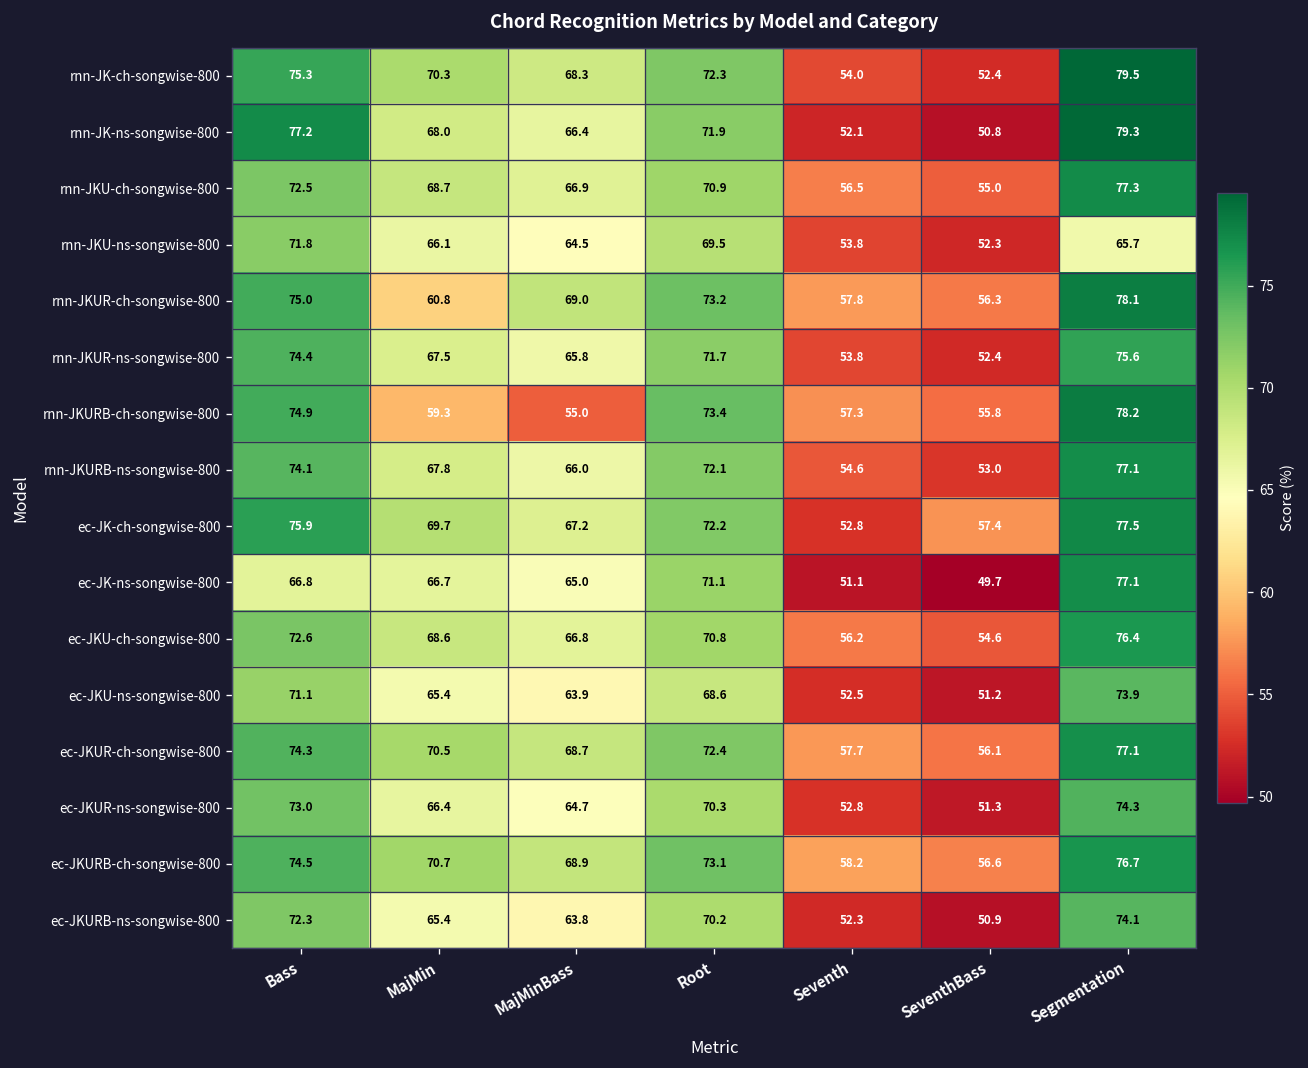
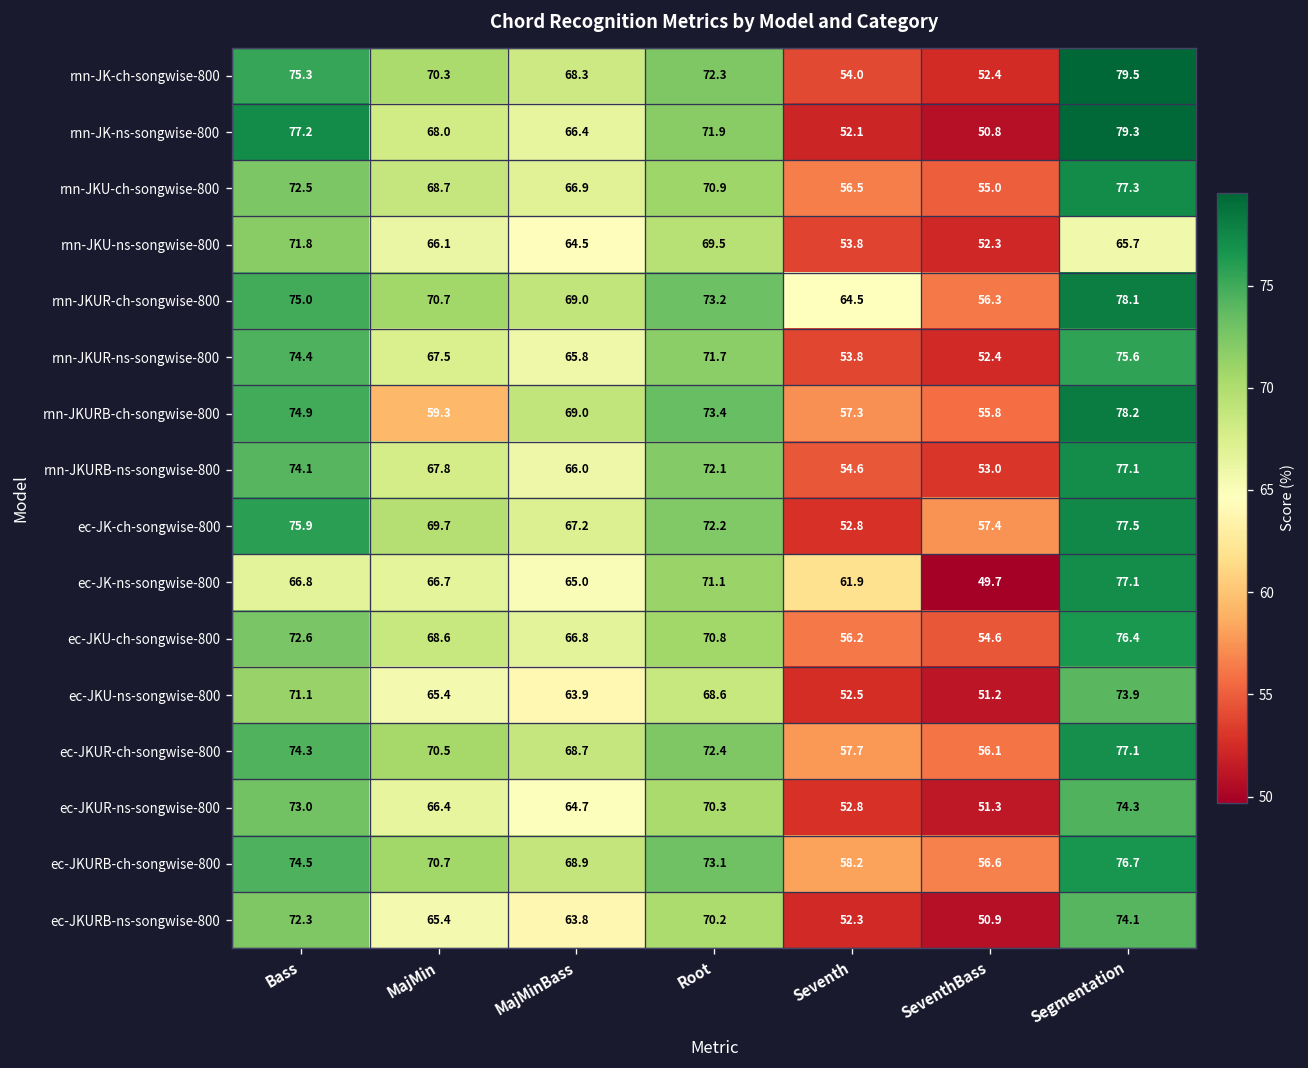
  {
    "rnn-JK-ch-songwise-800": {
      "Bass": 75.3,
      "MajMin": 70.3,
      "MajMinBass": 68.3,
      "Root": 72.3,
      "Seventh": 54.0,
      "SeventhBass": 52.4,
      "Segmentation": 79.5
    },
    "rnn-JK-ns-songwise-800": {
      "Bass": 77.2,
      "MajMin": 68.0,
      "MajMinBass": 66.4,
      "Root": 71.9,
      "Seventh": 52.1,
      "SeventhBass": 50.8,
      "Segmentation": 79.3
    },
    "rnn-JKU-ch-songwise-800": {
      "Bass": 72.5,
      "MajMin": 68.7,
      "MajMinBass": 66.9,
      "Root": 70.9,
      "Seventh": 56.5,
      "SeventhBass": 55.0,
      "Segmentation": 77.3
    },
    "rnn-JKU-ns-songwise-800": {
      "Bass": 71.8,
      "MajMin": 66.1,
      "MajMinBass": 64.5,
      "Root": 69.5,
      "Seventh": 53.8,
      "SeventhBass": 52.3,
      "Segmentation": 65.7
    },
    "rnn-JKUR-ch-songwise-800": {
      "Bass": 75.0,
-     "MajMin": 60.8,
+     "MajMin": 70.7,
      "MajMinBass": 69.0,
      "Root": 73.2,
-     "Seventh": 57.8,
+     "Seventh": 64.5,
      "SeventhBass": 56.3,
      "Segmentation": 78.1
    },
    "rnn-JKUR-ns-songwise-800": {
      "Bass": 74.4,
      "MajMin": 67.5,
      "MajMinBass": 65.8,
      "Root": 71.7,
      "Seventh": 53.8,
      "SeventhBass": 52.4,
      "Segmentation": 75.6
    },
    "rnn-JKURB-ch-songwise-800": {
      "Bass": 74.9,
      "MajMin": 59.3,
-     "MajMinBass": 55.0,
+     "MajMinBass": 69.0,
      "Root": 73.4,
      "Seventh": 57.3,
      "SeventhBass": 55.8,
      "Segmentation": 78.2
    },
    "rnn-JKURB-ns-songwise-800": {
      "Bass": 74.1,
      "MajMin": 67.8,
      "MajMinBass": 66.0,
      "Root": 72.1,
      "Seventh": 54.6,
      "SeventhBass": 53.0,
      "Segmentation": 77.1
    },
    "ec-JK-ch-songwise-800": {
      "Bass": 75.9,
      "MajMin": 69.7,
      "MajMinBass": 67.2,
      "Root": 72.2,
      "Seventh": 52.8,
      "SeventhBass": 57.4,
      "Segmentation": 77.5
    },
    "ec-JK-ns-songwise-800": {
      "Bass": 66.8,
      "MajMin": 66.7,
      "MajMinBass": 65.0,
      "Root": 71.1,
-     "Seventh": 51.1,
+     "Seventh": 61.9,
      "SeventhBass": 49.7,
      "Segmentation": 77.1
    },
    "ec-JKU-ch-songwise-800": {
      "Bass": 72.6,
      "MajMin": 68.6,
      "MajMinBass": 66.8,
      "Root": 70.8,
      "Seventh": 56.2,
      "SeventhBass": 54.6,
      "Segmentation": 76.4
    },
    "ec-JKU-ns-songwise-800": {
      "Bass": 71.1,
      "MajMin": 65.4,
      "MajMinBass": 63.9,
      "Root": 68.6,
      "Seventh": 52.5,
      "SeventhBass": 51.2,
      "Segmentation": 73.9
    },
    "ec-JKUR-ch-songwise-800": {
      "Bass": 74.3,
      "MajMin": 70.5,
      "MajMinBass": 68.7,
      "Root": 72.4,
      "Seventh": 57.7,
      "SeventhBass": 56.1,
      "Segmentation": 77.1
    },
    "ec-JKUR-ns-songwise-800": {
      "Bass": 73.0,
      "MajMin": 66.4,
      "MajMinBass": 64.7,
      "Root": 70.3,
      "Seventh": 52.8,
      "SeventhBass": 51.3,
      "Segmentation": 74.3
    },
    "ec-JKURB-ch-songwise-800": {
      "Bass": 74.5,
      "MajMin": 70.7,
      "MajMinBass": 68.9,
      "Root": 73.1,
      "Seventh": 58.2,
      "SeventhBass": 56.6,
      "Segmentation": 76.7
    },
    "ec-JKURB-ns-songwise-800": {
      "Bass": 72.3,
      "MajMin": 65.4,
      "MajMinBass": 63.8,
      "Root": 70.2,
      "Seventh": 52.3,
      "SeventhBass": 50.9,
      "Segmentation": 74.1
    }
  }
